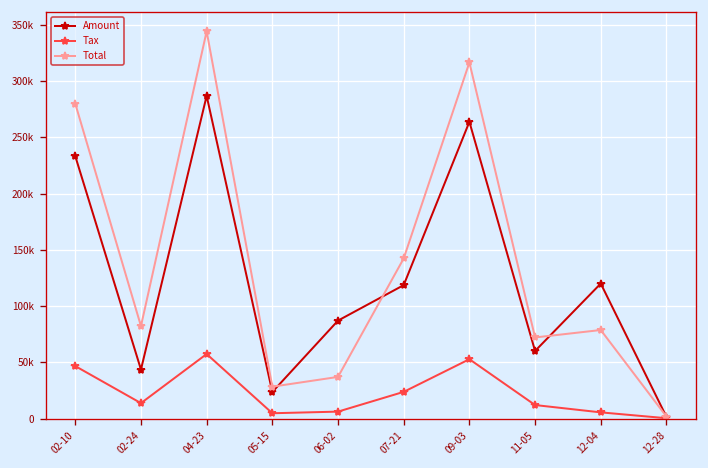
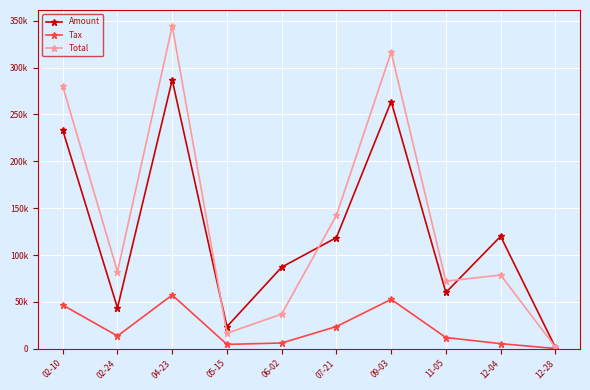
  {
    "Amount": {
      "02-10": 230000,
      "02-24": 40000,
      "04-23": 290000,
      "05-15": 20000,
      "06-02": 90000,
      "07-21": 120000,
      "09-03": 260000,
      "11-05": 60000,
      "12-04": 120000
    },
    "Tax": {
      "02-10": 50000,
      "02-24": 10000,
      "04-23": 60000,
      "05-15": 0,
      "06-02": 10000,
      "07-21": 20000,
      "09-03": 50000,
      "11-05": 10000,
      "12-04": 10000
    },
    "Total": {
      "02-10": 280000,
      "02-24": 80000,
      "04-23": 340000,
-     "05-15": 30000,
+     "05-15": 20000,
      "06-02": 40000,
      "07-21": 140000,
      "09-03": 320000,
      "11-05": 70000,
      "12-04": 80000
    }
  }
